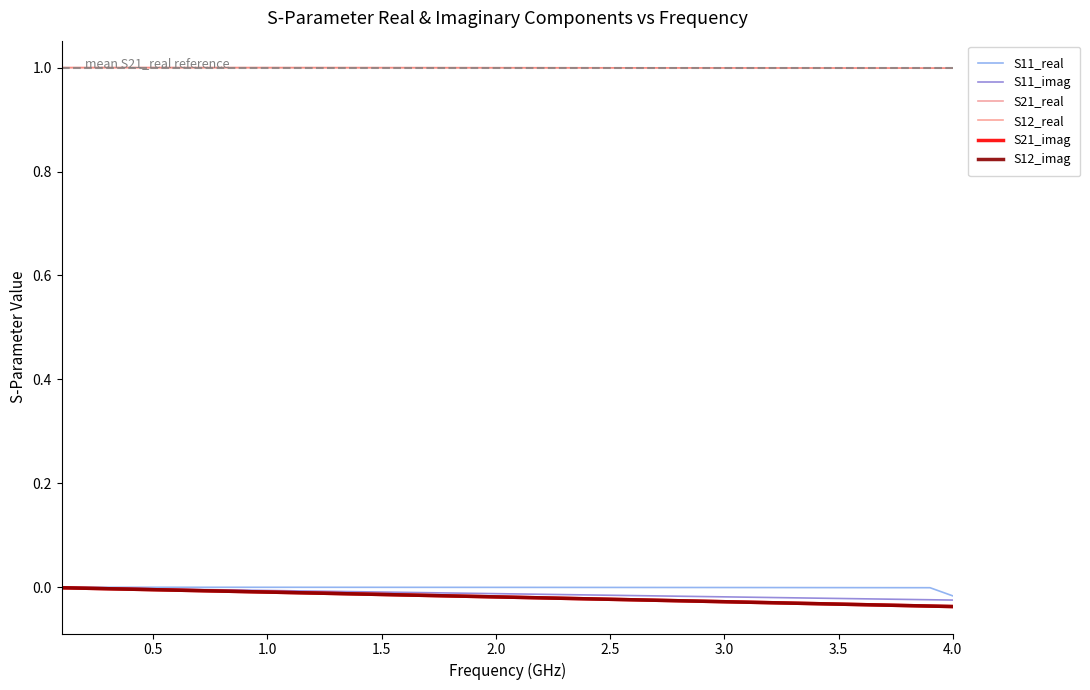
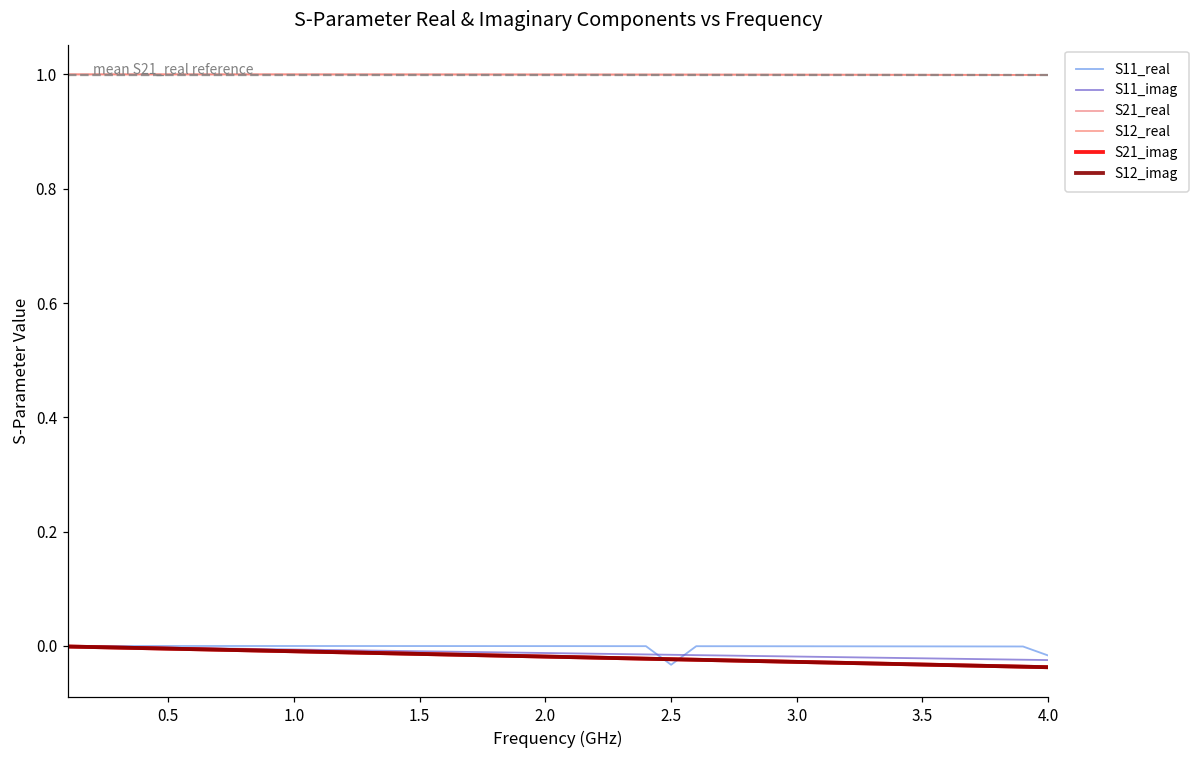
  {
    "S11_real": {
      "1.0": 0.00,
      "1.5": 0.00,
      "2.0": 0.00,
-     "2.5": 0.00,
+     "2.5": -0.03,
      "3.0": 0.00,
      "3.5": 0.00,
      "4.0": -0.02
    },
    "S11_imag": {
      "2.0": -0.01,
      "2.5": -0.02,
      "3.0": -0.02,
      "3.5": -0.02,
      "4.0": -0.02
    },
    "S12_real": {
      "0.5": 1.00,
      "1.0": 1.00,
      "1.5": 1.00,
      "2.0": 1.00,
      "2.5": 1.00,
      "3.0": 1.00,
      "3.5": 1.00,
      "4.0": 1.00
    },
    "S12_imag": {
      "2.0": -0.02,
      "2.5": -0.02,
      "3.0": -0.03,
      "3.5": -0.03,
      "4.0": -0.04
    }
  }
